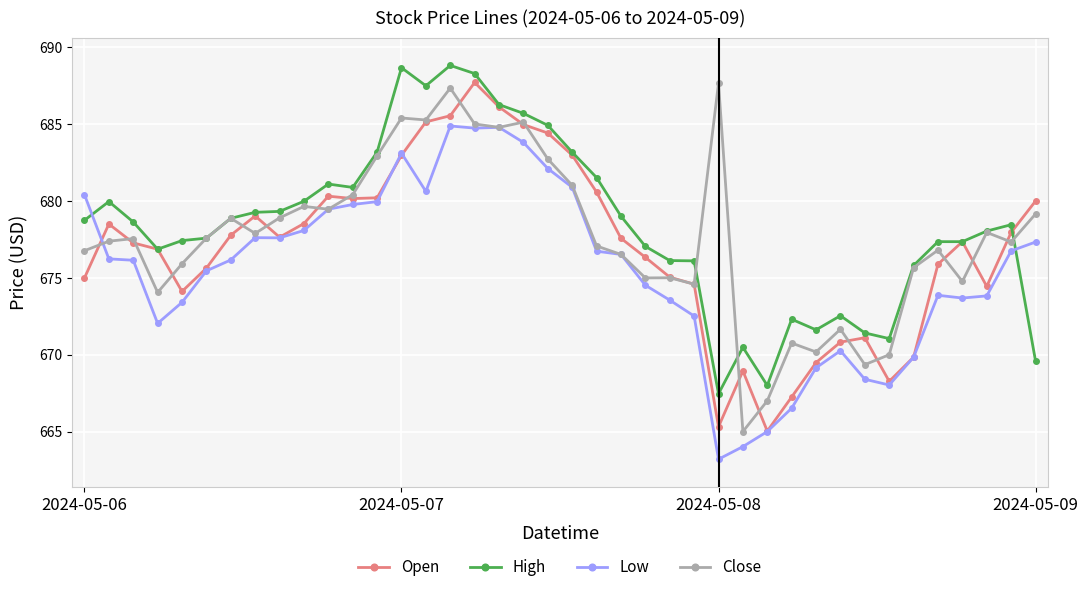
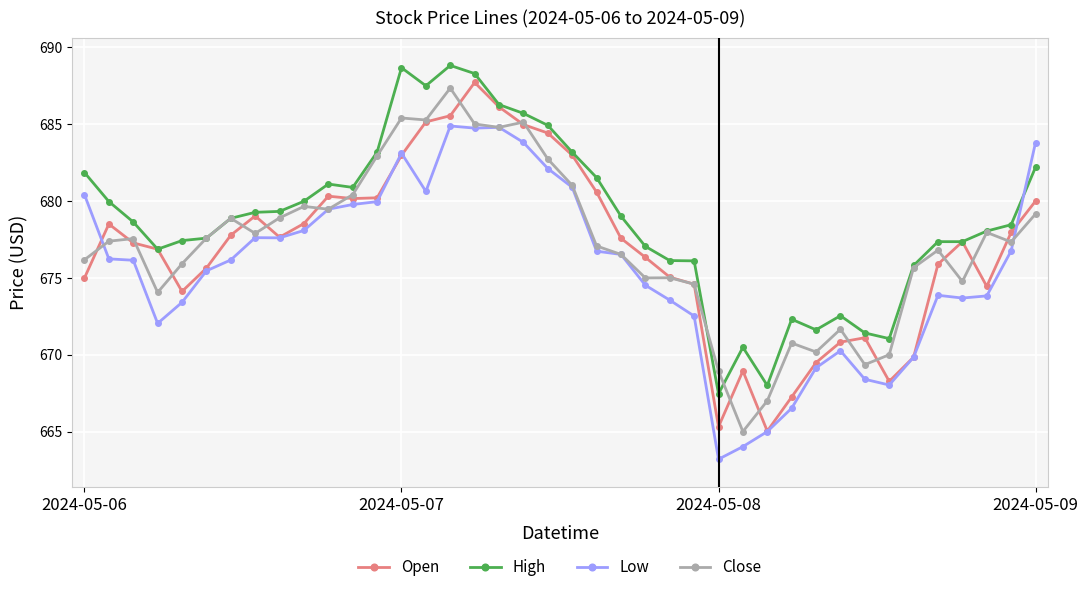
  {
    "Open": {
      "2024-05-06": 675.0,
      "2024-05-08": 665.3,
      "2024-05-09": 680.0
    },
    "High": {
-     "2024-05-06": 678.8,
+     "2024-05-06": 681.9,
      "2024-05-07": 688.7,
      "2024-05-08": 667.5,
-     "2024-05-09": 669.6
+     "2024-05-09": 682.2
    },
    "Low": {
      "2024-05-06": 680.4,
      "2024-05-08": 663.2,
-     "2024-05-09": 677.3
+     "2024-05-09": 683.8
    },
    "Close": {
-     "2024-05-06": 676.8,
+     "2024-05-06": 676.2,
      "2024-05-07": 685.4,
-     "2024-05-08": 687.7,
+     "2024-05-08": 668.9,
      "2024-05-09": 679.2
    }
  }
